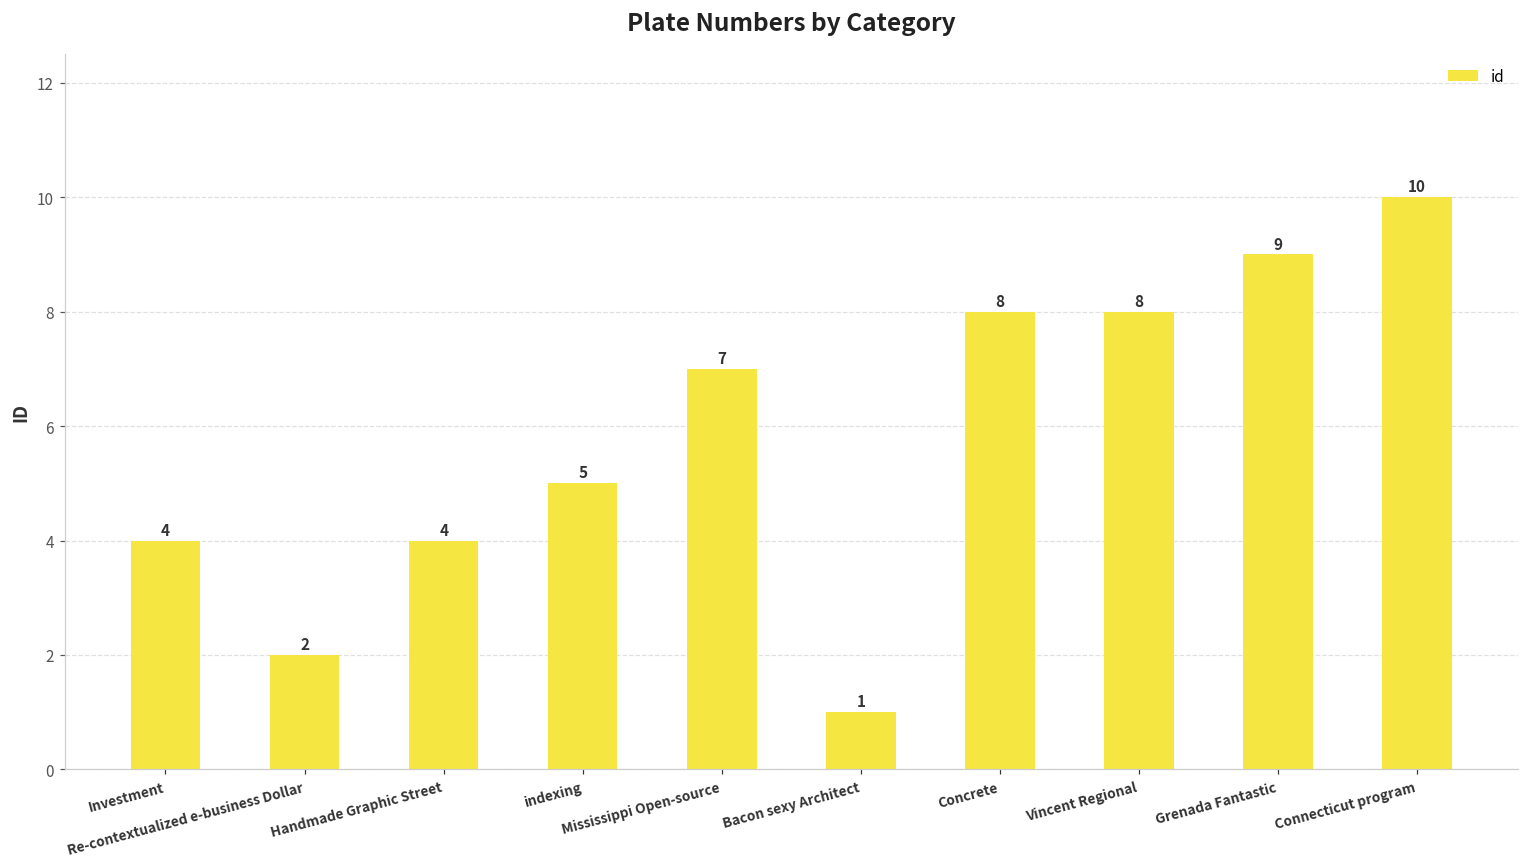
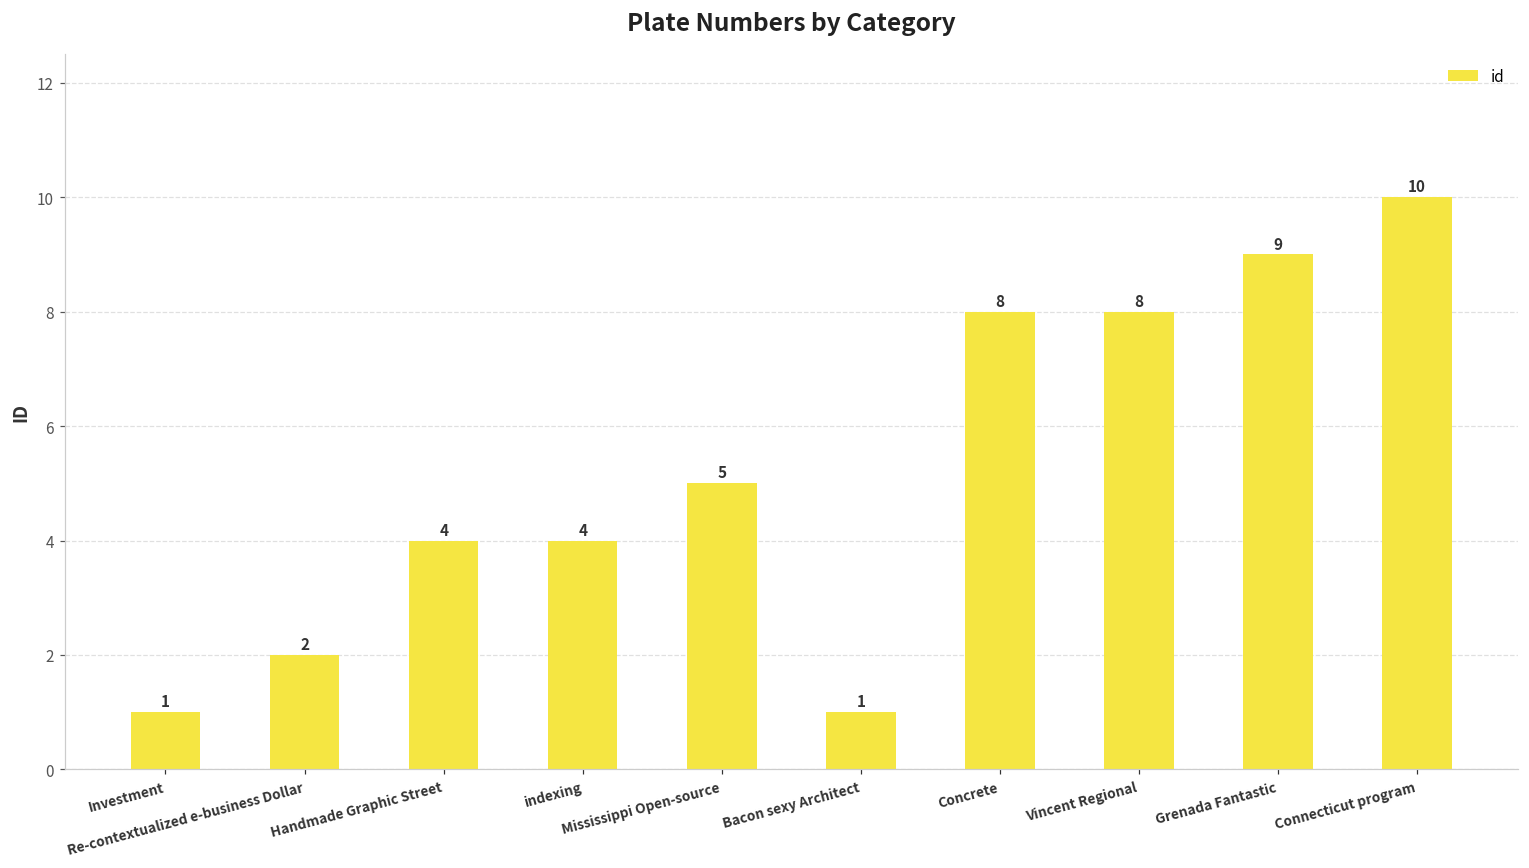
  {
-   "Investment": 4,
+   "Investment": 1,
    "Re-contextualized e-business Dollar": 2,
    "Handmade Graphic Street": 4,
-   "indexing": 5,
-   "Mississippi Open-source": 7,
+   "indexing": 4,
+   "Mississippi Open-source": 5,
    "Bacon sexy Architect": 1,
    "Concrete": 8,
    "Vincent Regional": 8,
    "Grenada Fantastic": 9,
    "Connecticut program": 10
  }
